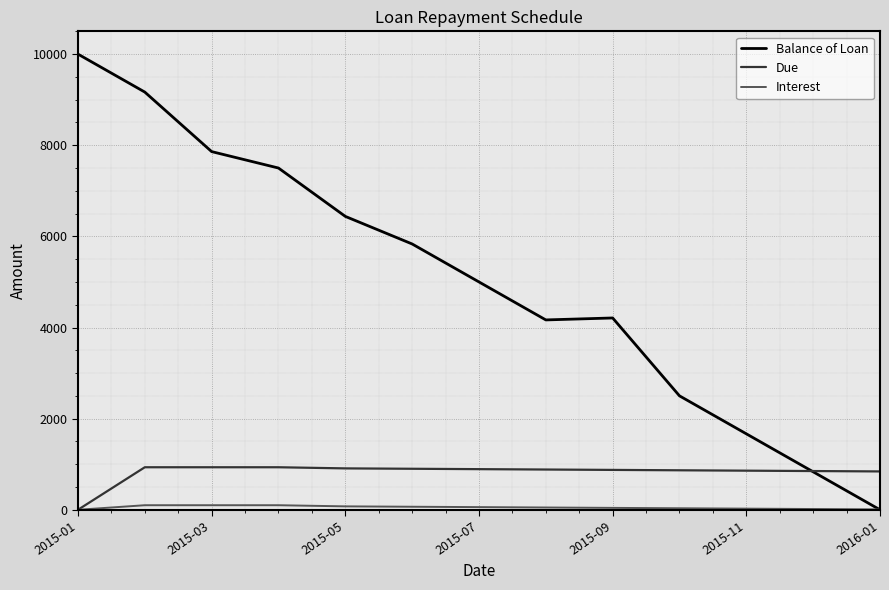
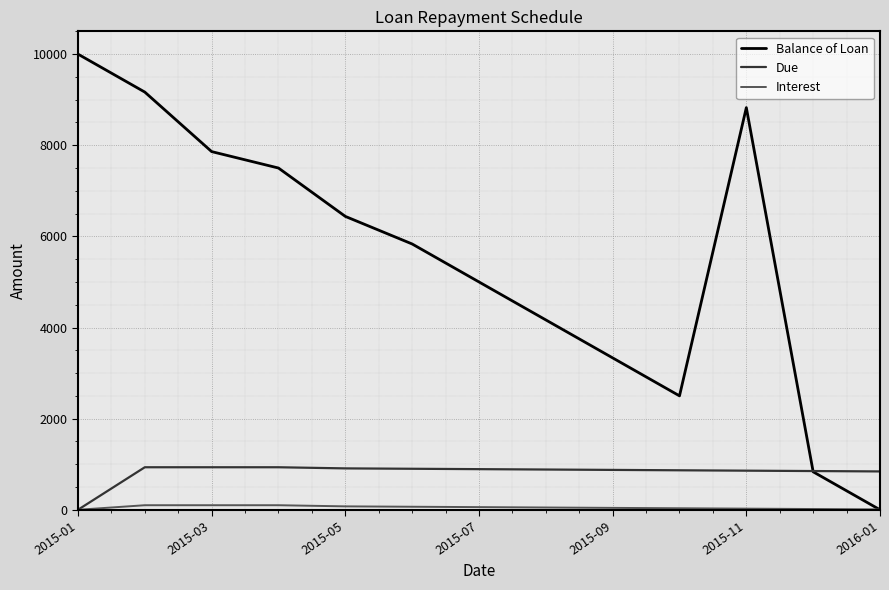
  {
    "Balance of Loan": {
      "2015-01": 10000,
      "2015-03": 7900,
      "2015-05": 6400,
      "2015-07": 5000,
-     "2015-09": 4200,
-     "2015-11": 1700
+     "2015-09": 3300,
+     "2015-11": 8800
    }
  }
